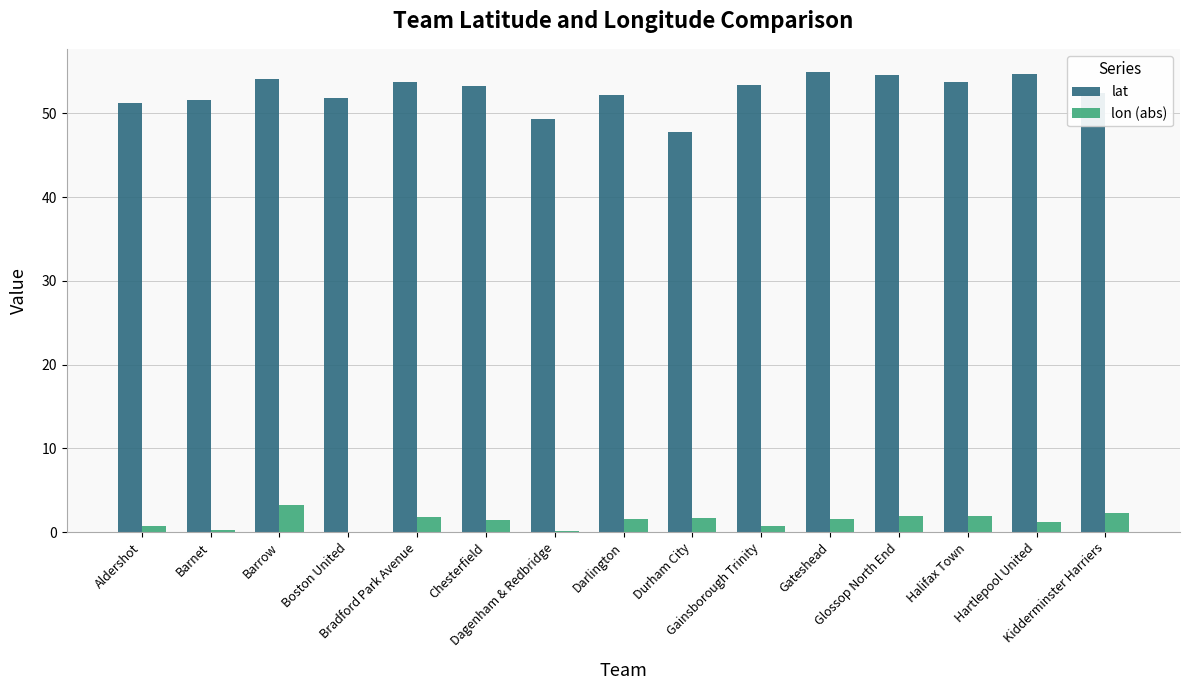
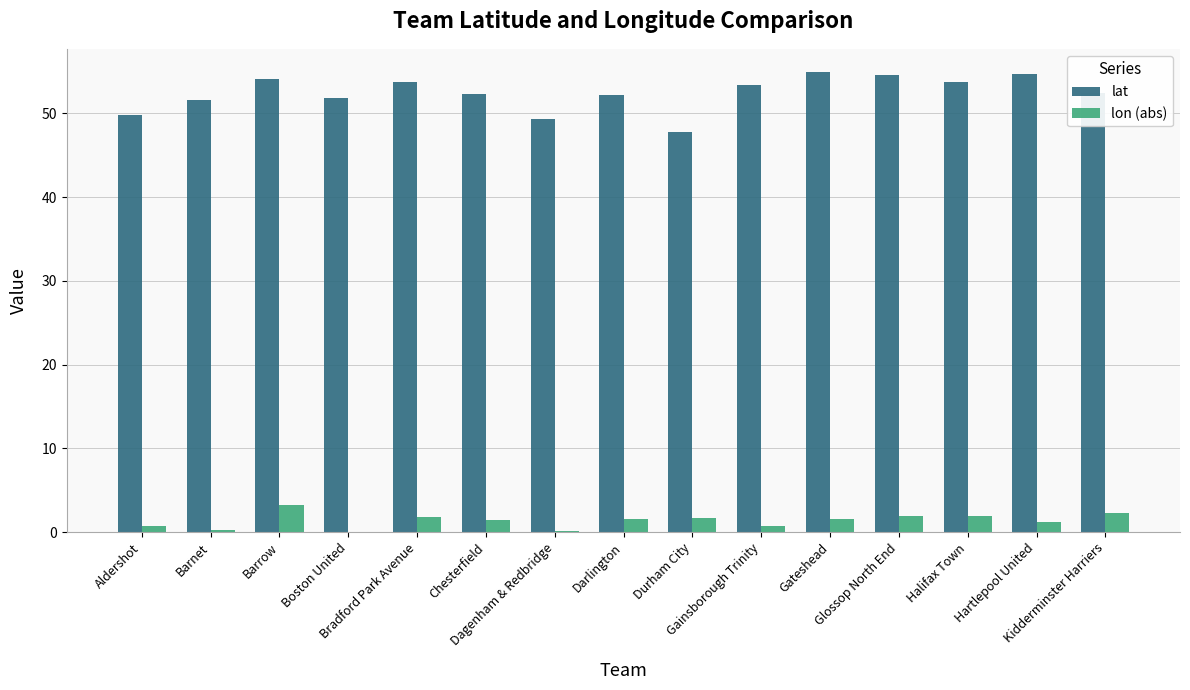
  {
    "lat": {
-     "Aldershot": 51,
+     "Aldershot": 50,
      "Barnet": 52,
      "Barrow": 54,
      "Boston United": 52,
      "Bradford Park Avenue": 54,
-     "Chesterfield": 53,
+     "Chesterfield": 52,
      "Dagenham & Redbridge": 49,
      "Darlington": 52,
      "Durham City": 48,
      "Gainsborough Trinity": 53,
      "Gateshead": 55,
      "Glossop North End": 55,
      "Halifax Town": 54,
      "Hartlepool United": 55
    },
    "lon (abs)": {
      "Aldershot": 1,
      "Barrow": 3,
      "Bradford Park Avenue": 2,
      "Chesterfield": 1,
      "Darlington": 2,
      "Durham City": 2,
      "Gainsborough Trinity": 1,
      "Gateshead": 2,
      "Glossop North End": 2,
      "Halifax Town": 2,
      "Hartlepool United": 1,
      "Kidderminster Harriers": 2
    }
  }
